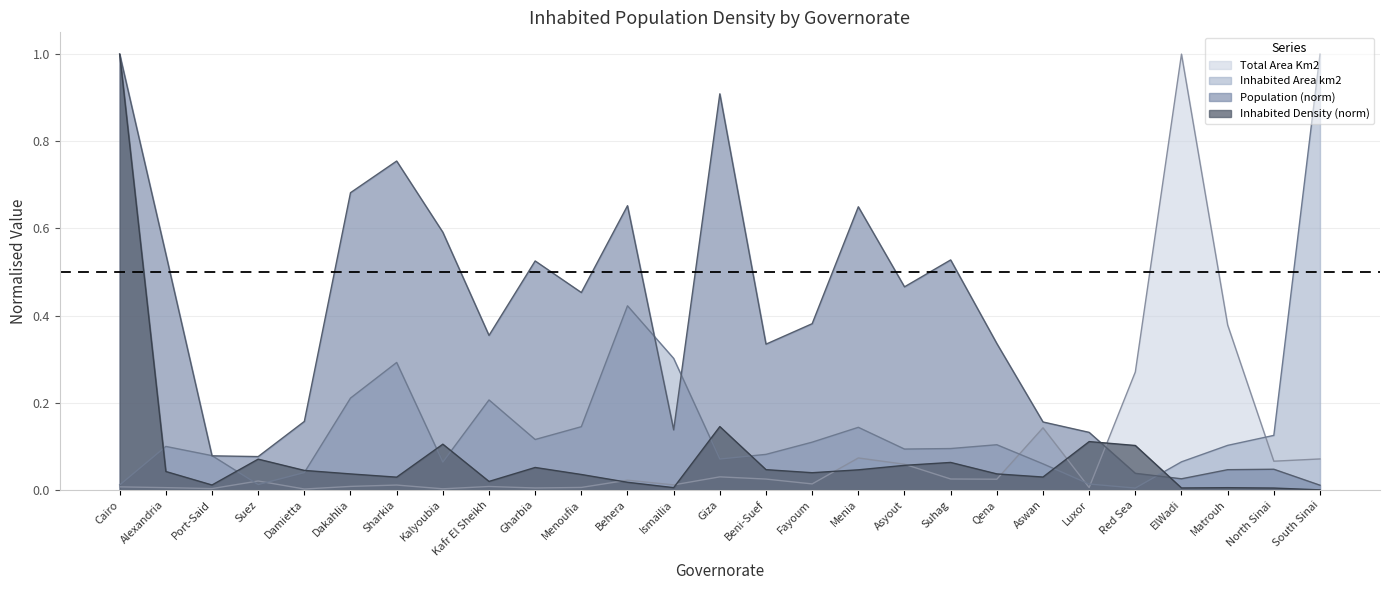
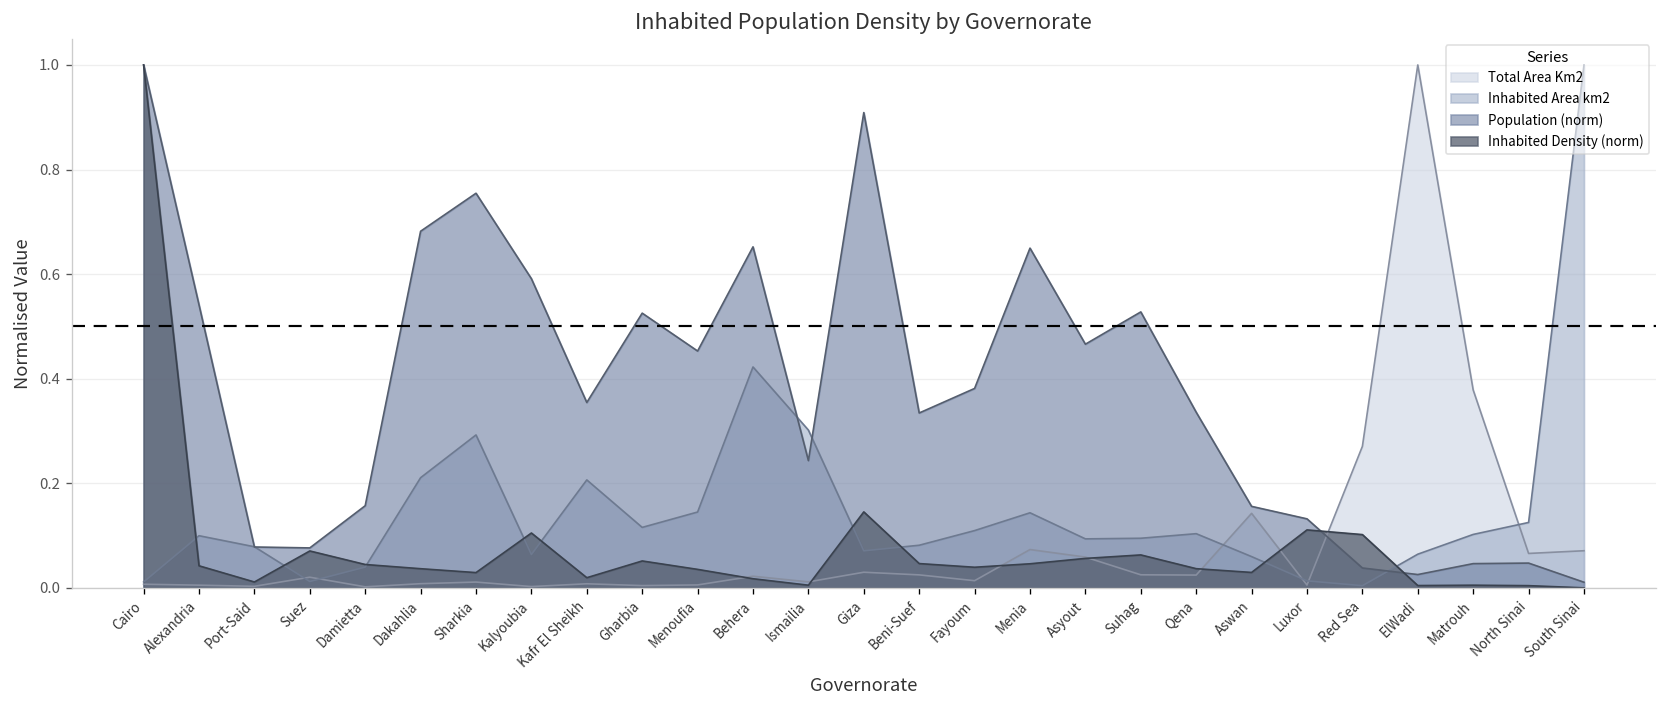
  {
    "Population (norm)": {
      "Alexandria": 0.54,
      "Damietta": 0.16,
      "Dakahlia": 0.68,
      "Sharkia": 0.75,
      "Kalyoubia": 0.59,
      "Kafr El Sheikh": 0.35,
      "Gharbia": 0.53,
      "Menoufia": 0.45,
      "Behera": 0.65,
-     "Ismailia": 0.14,
+     "Ismailia": 0.24,
      "Giza": 0.91,
      "Beni-Suef": 0.33,
      "Fayoum": 0.38,
      "Menia": 0.65,
      "Asyout": 0.47,
      "Suhag": 0.53,
      "Qena": 0.34,
      "Aswan": 0.16,
      "Luxor": 0.13,
      "Red Sea": 0.04,
      "ElWadi": 0.03,
      "Matrouh": 0.05,
      "North Sinai": 0.05,
      "South Sinai": 0.01
    },
    "Inhabited Density (norm)": {
      "Alexandria": 0.04,
      "Port-Said": 0.01,
      "Dakahlia": 0.04,
      "Sharkia": 0.03,
      "Kalyoubia": 0.10,
      "Kafr El Sheikh": 0.02,
      "Gharbia": 0.05,
      "Menoufia": 0.04,
      "Ismailia": 0.01,
      "Giza": 0.15,
      "Beni-Suef": 0.05,
      "Fayoum": 0.04,
      "Menia": 0.05,
      "Suhag": 0.06,
      "Qena": 0.04,
      "Aswan": 0.03,
      "Luxor": 0.11,
      "Red Sea": 0.10,
      "ElWadi": 0.00,
      "Matrouh": 0.01,
      "North Sinai": 0.00,
      "South Sinai": 0.00
    }
  }
